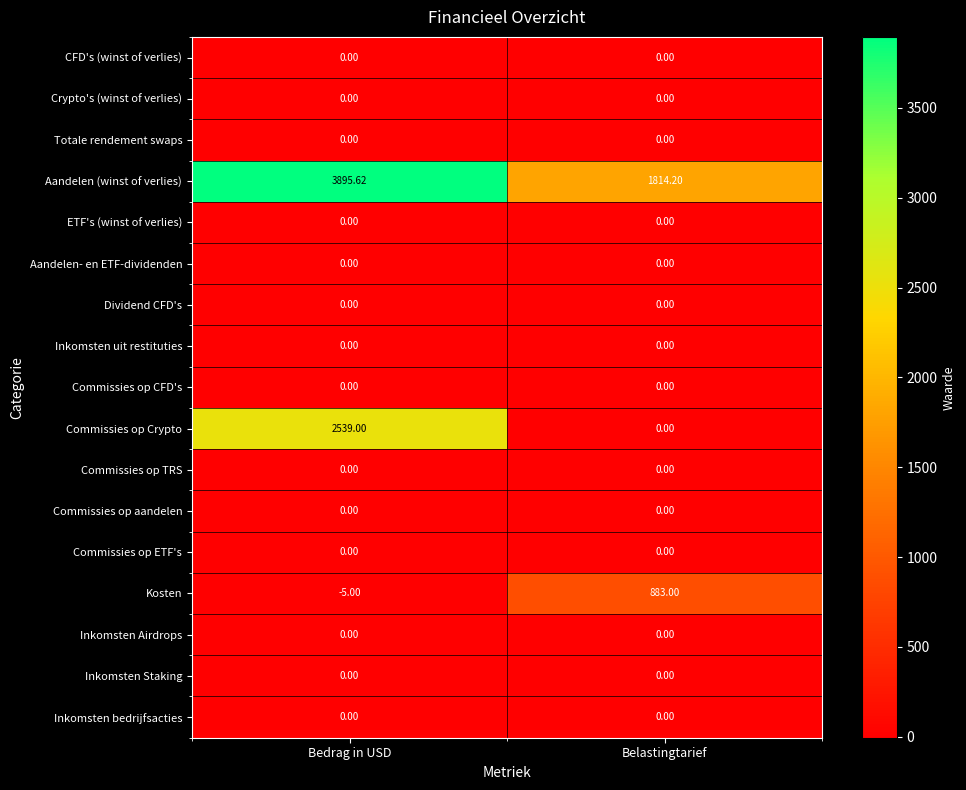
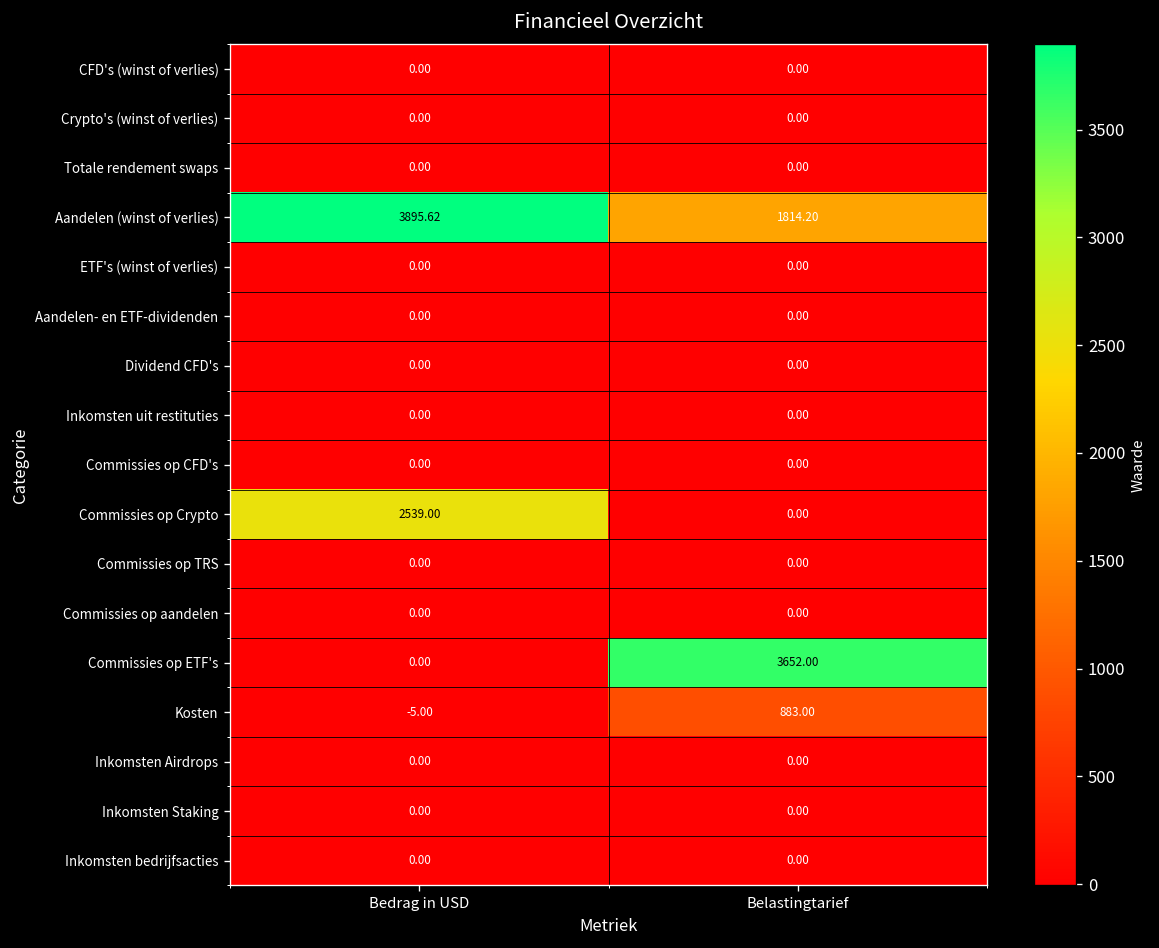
  {
    "CFD's (winst of verlies)": {
      "Bedrag in USD": 0.00,
      "Belastingtarief": 0.00
    },
    "Crypto's (winst of verlies)": {
      "Bedrag in USD": 0.00,
      "Belastingtarief": 0.00
    },
    "Totale rendement swaps": {
      "Bedrag in USD": 0.00,
      "Belastingtarief": 0.00
    },
    "Aandelen (winst of verlies)": {
      "Bedrag in USD": 3895.62,
      "Belastingtarief": 1814.20
    },
    "ETF's (winst of verlies)": {
      "Bedrag in USD": 0.00,
      "Belastingtarief": 0.00
    },
    "Aandelen- en ETF-dividenden": {
      "Bedrag in USD": 0.00,
      "Belastingtarief": 0.00
    },
    "Dividend CFD's": {
      "Bedrag in USD": 0.00,
      "Belastingtarief": 0.00
    },
    "Inkomsten uit restituties": {
      "Bedrag in USD": 0.00,
      "Belastingtarief": 0.00
    },
    "Commissies op CFD's": {
      "Bedrag in USD": 0.00,
      "Belastingtarief": 0.00
    },
    "Commissies op Crypto": {
      "Bedrag in USD": 2539.00,
      "Belastingtarief": 0.00
    },
    "Commissies op TRS": {
      "Bedrag in USD": 0.00,
      "Belastingtarief": 0.00
    },
    "Commissies op aandelen": {
      "Bedrag in USD": 0.00,
      "Belastingtarief": 0.00
    },
    "Commissies op ETF's": {
      "Bedrag in USD": 0.00,
-     "Belastingtarief": 0.00
+     "Belastingtarief": 3652.00
    },
    "Kosten": {
      "Bedrag in USD": -5.00,
      "Belastingtarief": 883.00
    },
    "Inkomsten Airdrops": {
      "Bedrag in USD": 0.00,
      "Belastingtarief": 0.00
    },
    "Inkomsten Staking": {
      "Bedrag in USD": 0.00,
      "Belastingtarief": 0.00
    },
    "Inkomsten bedrijfsacties": {
      "Bedrag in USD": 0.00,
      "Belastingtarief": 0.00
    }
  }
